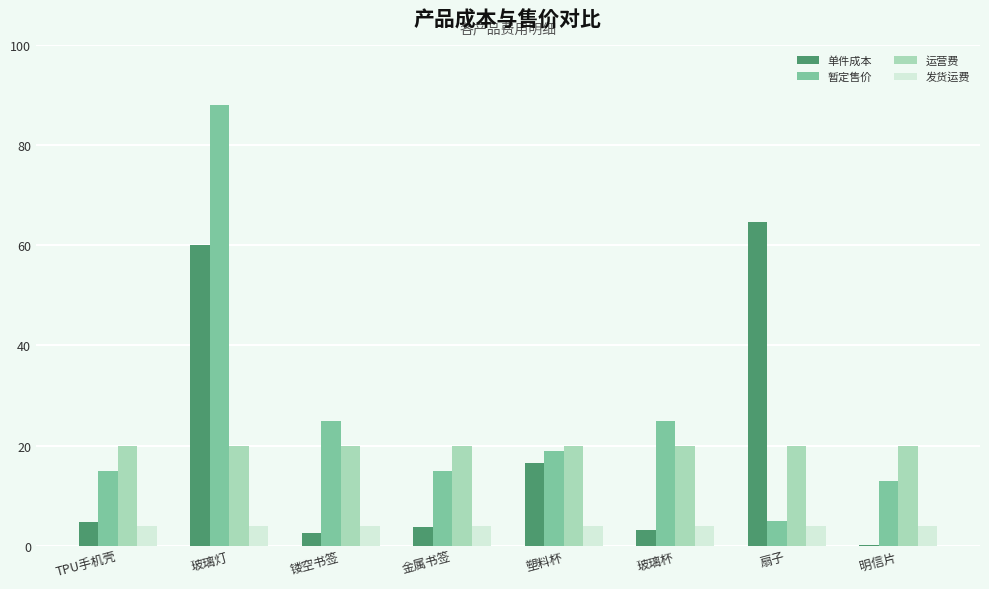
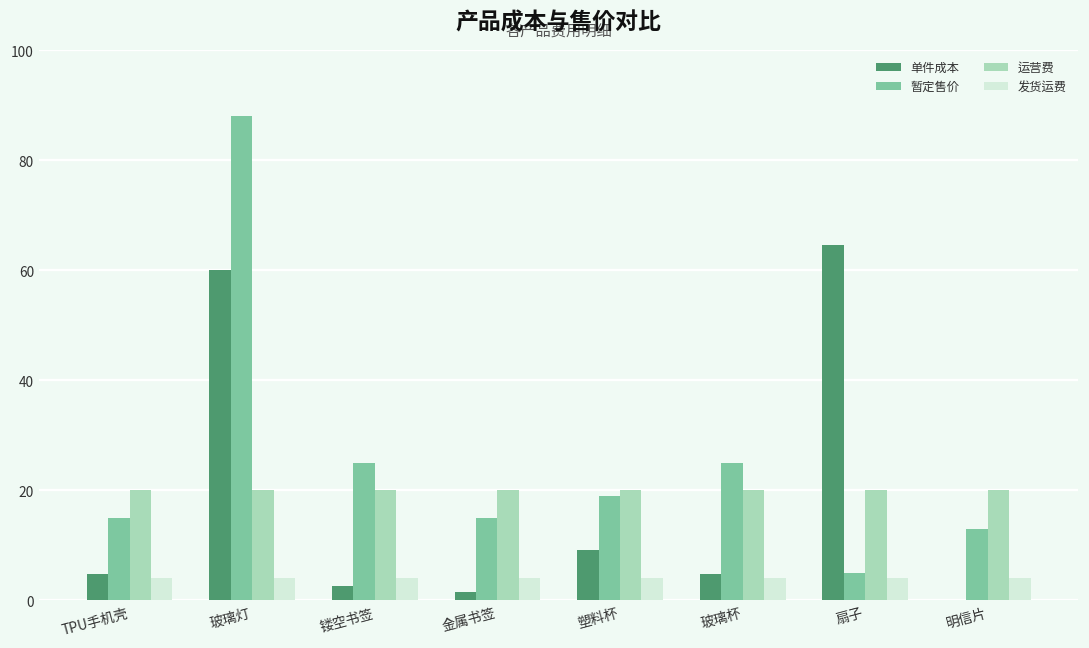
  {
    "单件成本": {
      "TPU手机壳": 5,
      "玻璃灯": 60,
      "镂空书签": 3,
-     "金属书签": 4,
-     "塑料杯": 16,
-     "玻璃杯": 3,
+     "金属书签": 1,
+     "塑料杯": 9,
+     "玻璃杯": 5,
      "扇子": 65
    }
  }
